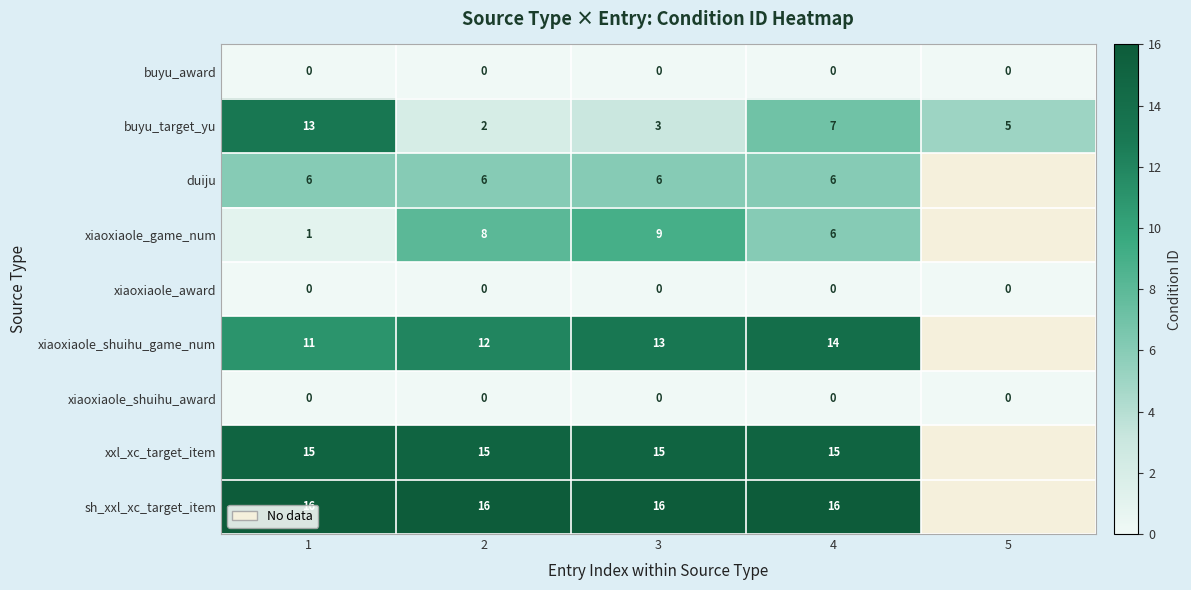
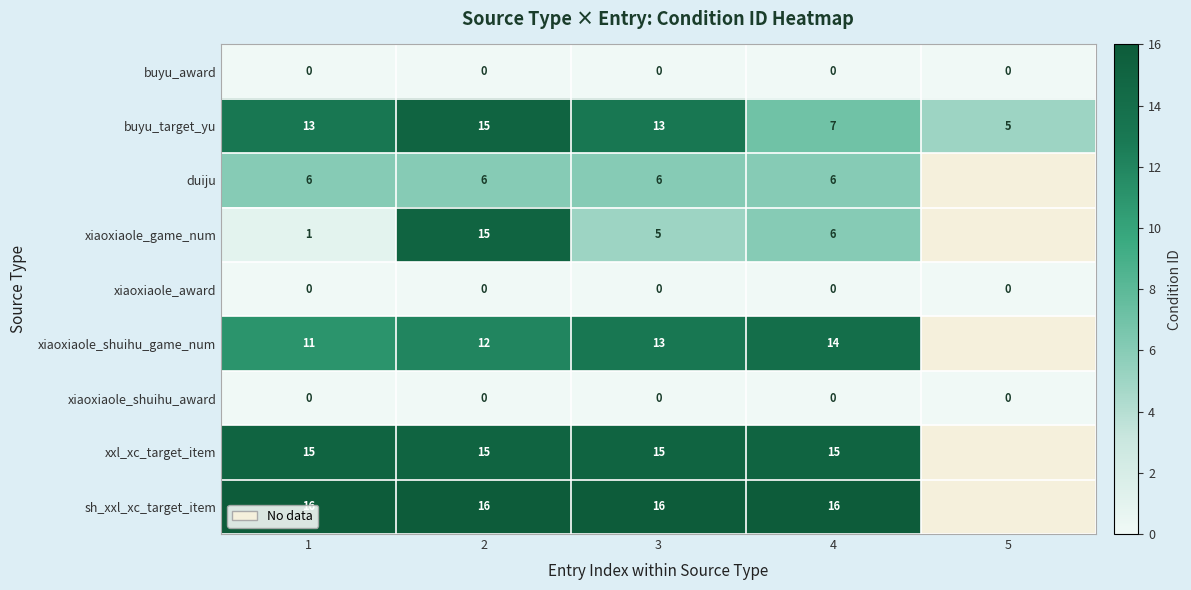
  {
    "buyu_award": {
      "1": 0,
      "2": 0,
      "3": 0,
      "4": 0,
      "5": 0
    },
    "buyu_target_yu": {
      "1": 13,
-     "2": 2,
-     "3": 3,
+     "2": 15,
+     "3": 13,
      "4": 7,
      "5": 5
    },
    "duiju": {
      "1": 6,
      "2": 6,
      "3": 6,
      "4": 6
    },
    "xiaoxiaole_game_num": {
      "1": 1,
-     "2": 8,
-     "3": 9,
+     "2": 15,
+     "3": 5,
      "4": 6
    },
    "xiaoxiaole_award": {
      "1": 0,
      "2": 0,
      "3": 0,
      "4": 0,
      "5": 0
    },
    "xiaoxiaole_shuihu_game_num": {
      "1": 11,
      "2": 12,
      "3": 13,
      "4": 14
    },
    "xiaoxiaole_shuihu_award": {
      "1": 0,
      "2": 0,
      "3": 0,
      "4": 0,
      "5": 0
    },
    "xxl_xc_target_item": {
      "1": 15,
      "2": 15,
      "3": 15,
      "4": 15
    },
    "sh_xxl_xc_target_item": {
      "2": 16,
      "3": 16,
      "4": 16
    }
  }
